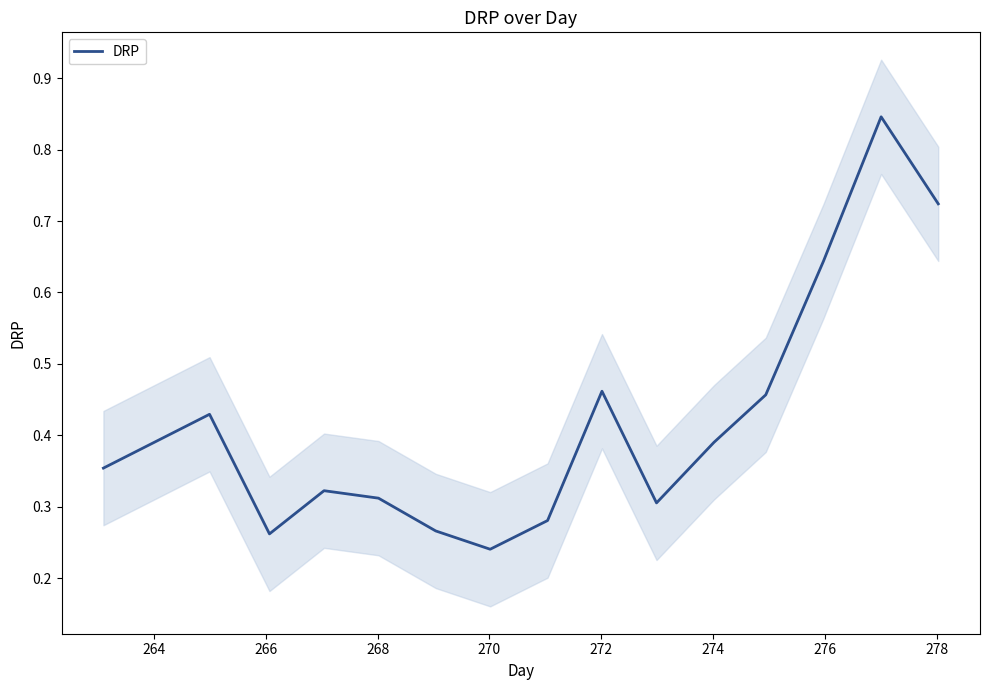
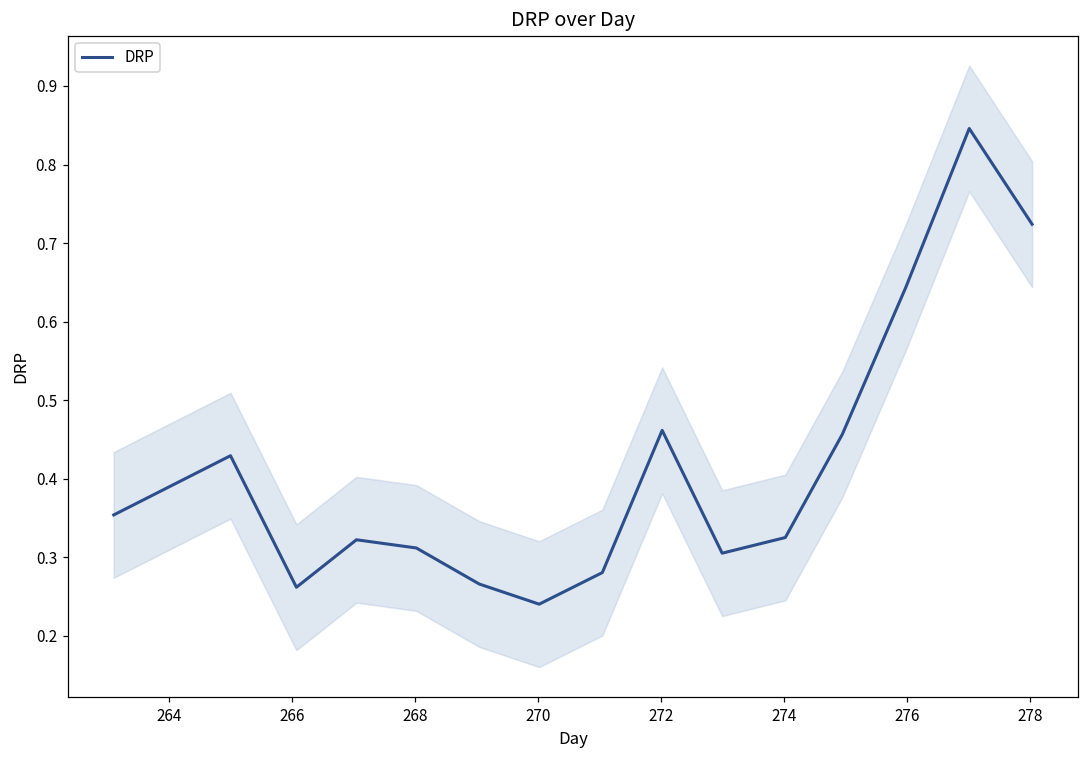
  {
    "DRP": {
      "268": 0.31,
      "270": 0.24,
      "272": 0.46,
-     "274": 0.39
+     "274": 0.33
    }
  }
